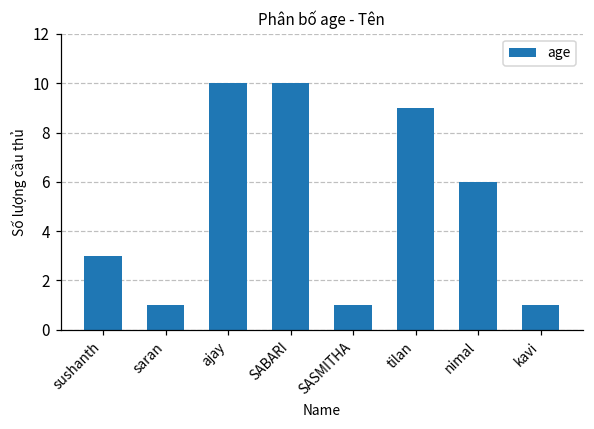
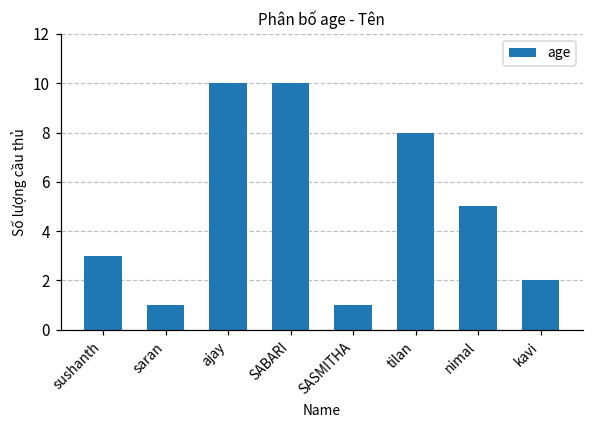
  {
    "sushanth": 3,
    "saran": 1,
    "ajay": 10,
    "SABARI": 10,
    "SASMITHA": 1,
-   "tilan": 9,
-   "nimal": 6,
-   "kavi": 1
+   "tilan": 8,
+   "nimal": 5,
+   "kavi": 2
  }
